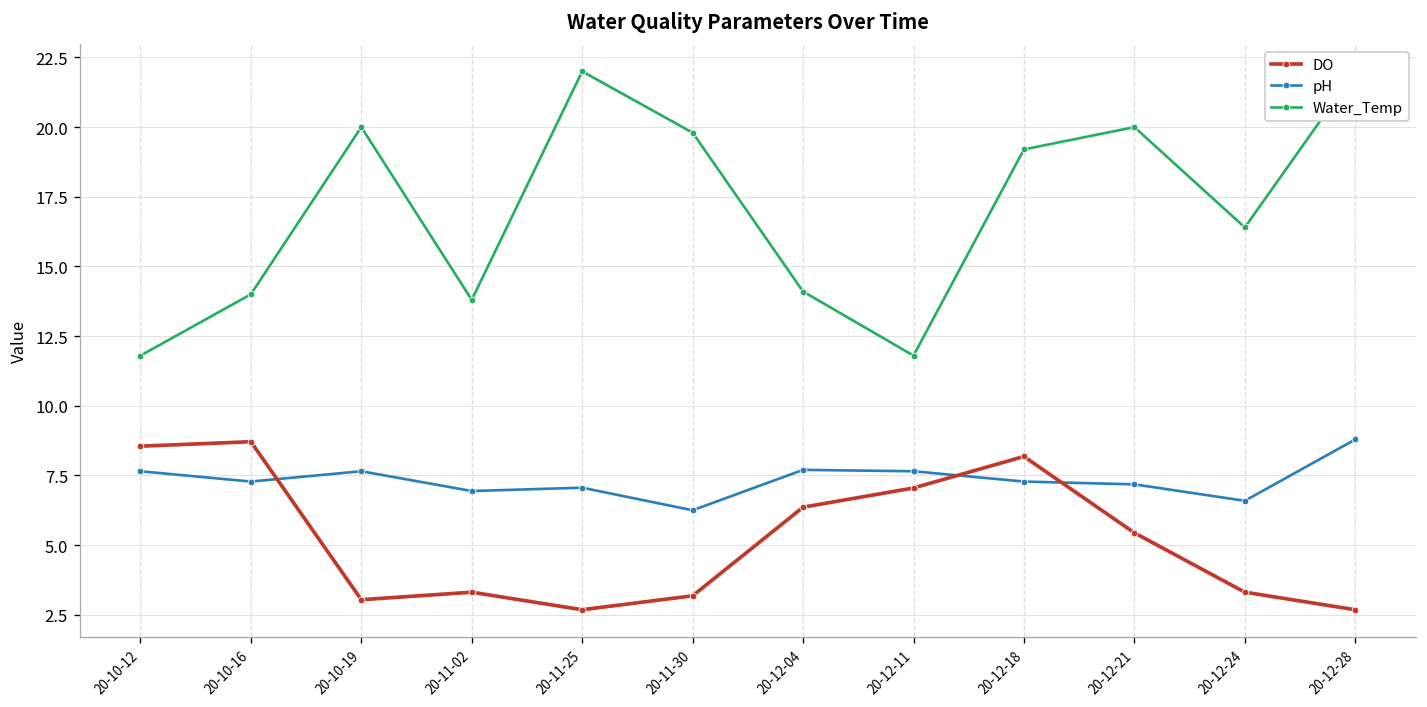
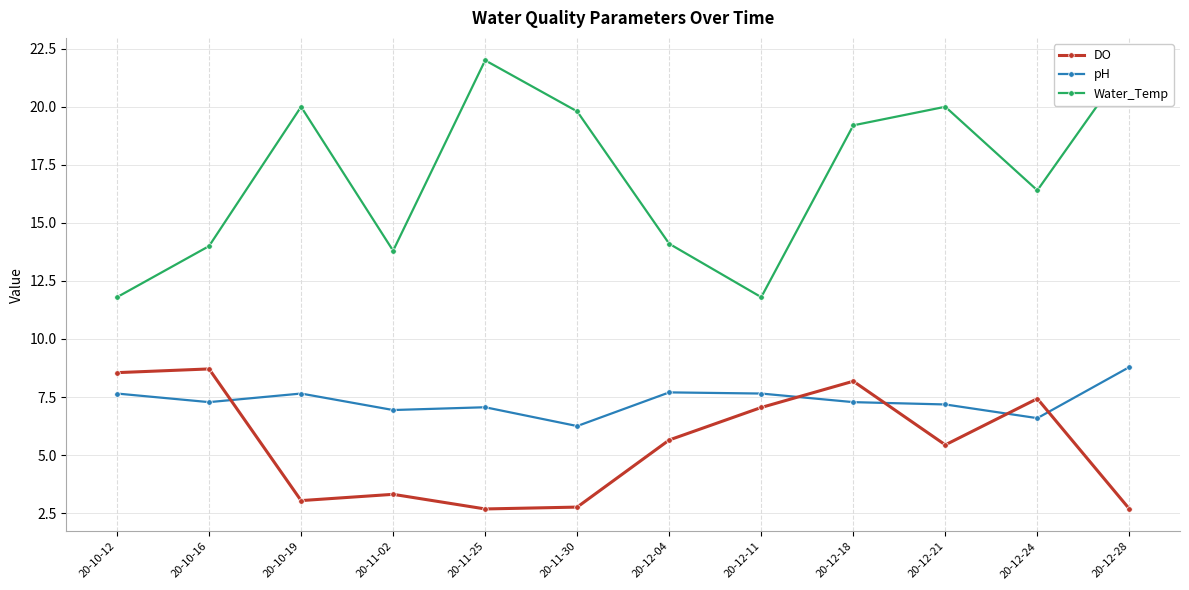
  {
    "DO": {
      "20-10-12": 8.6,
      "20-10-16": 8.7,
      "20-10-19": 3.0,
      "20-11-02": 3.3,
      "20-11-25": 2.7,
-     "20-11-30": 3.2,
-     "20-12-04": 6.4,
+     "20-11-30": 2.8,
+     "20-12-04": 5.7,
      "20-12-11": 7.1,
      "20-12-18": 8.2,
      "20-12-21": 5.4,
-     "20-12-24": 3.3,
+     "20-12-24": 7.4,
      "20-12-28": 2.7
    },
    "pH": {
      "20-10-12": 7.7,
      "20-10-16": 7.3,
      "20-10-19": 7.7,
      "20-11-02": 6.9,
      "20-11-25": 7.1,
      "20-11-30": 6.3,
      "20-12-04": 7.7,
      "20-12-11": 7.7,
      "20-12-18": 7.3,
      "20-12-21": 7.2,
      "20-12-24": 6.6,
      "20-12-28": 8.8
    },
    "Water_Temp": {
      "20-10-12": 11.8,
      "20-10-16": 14.0,
      "20-10-19": 20.0,
      "20-11-02": 13.8,
      "20-11-25": 22.0,
      "20-11-30": 19.8,
      "20-12-04": 14.1,
      "20-12-11": 11.8,
      "20-12-18": 19.2,
      "20-12-21": 20.0,
      "20-12-24": 16.4
    }
  }
